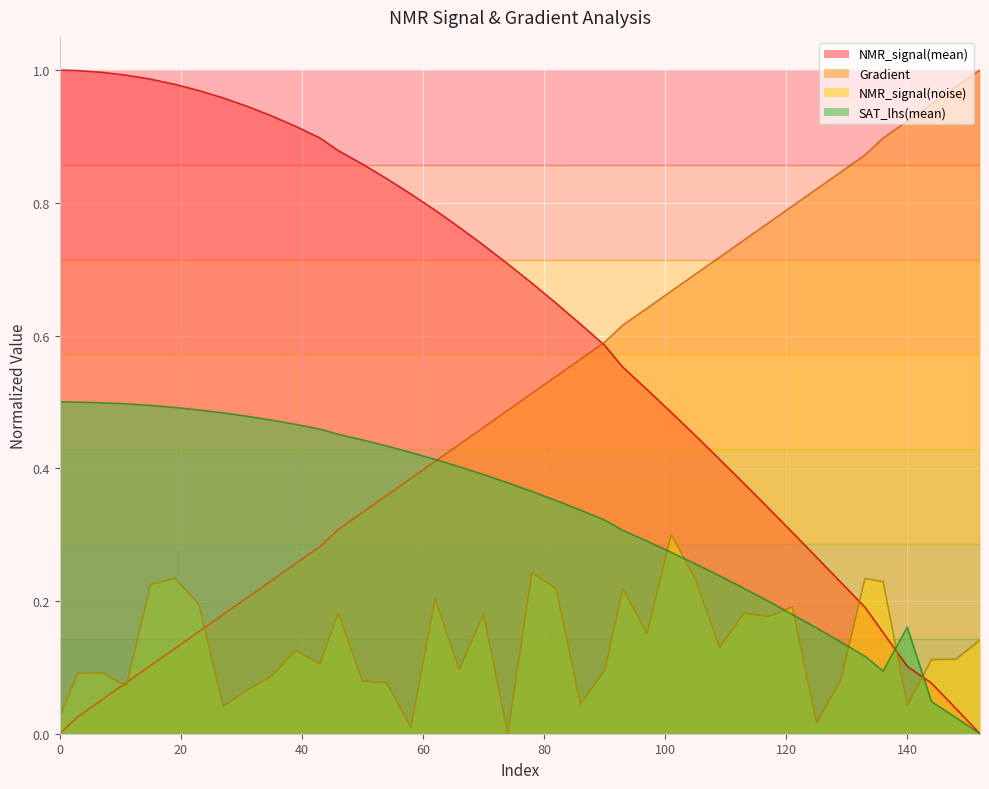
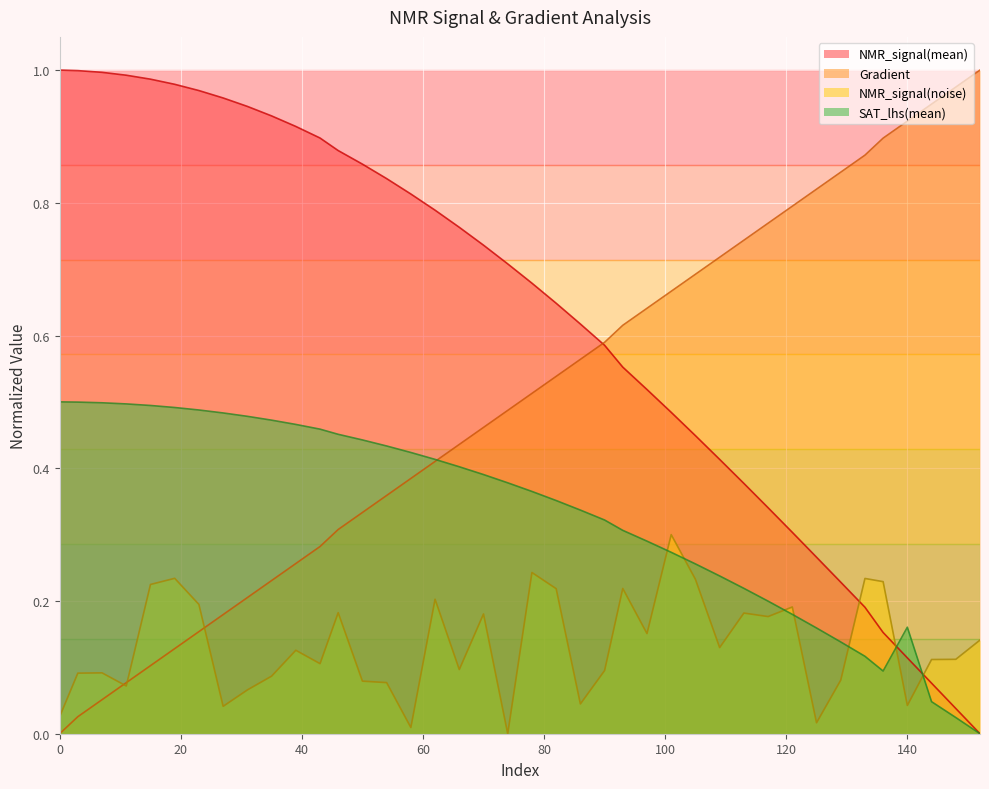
  {
    "NMR_signal(mean)": {
      "0": 1.00,
-     "140": 0.10
+     "140": 0.11
    },
    "SAT_lhs(mean)": {
      "0": 0.50,
      "140": 0.16
    }
  }
